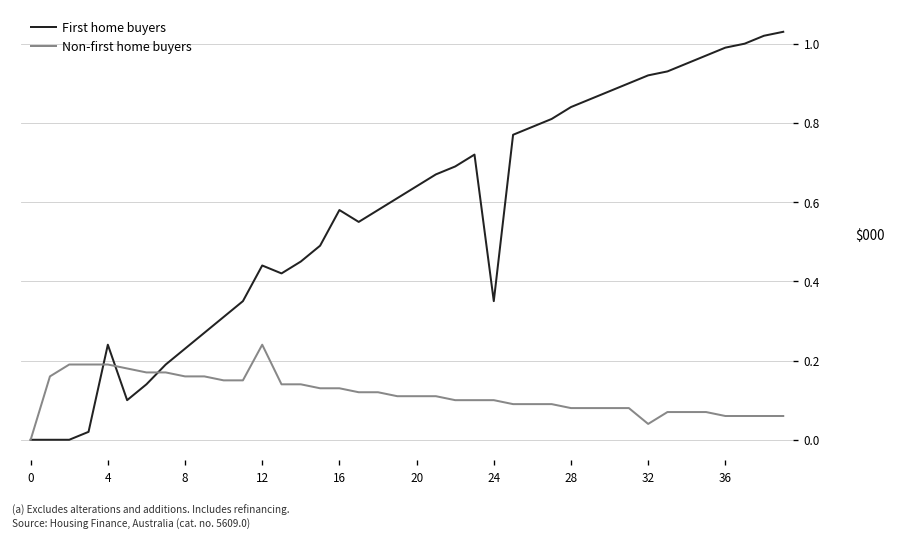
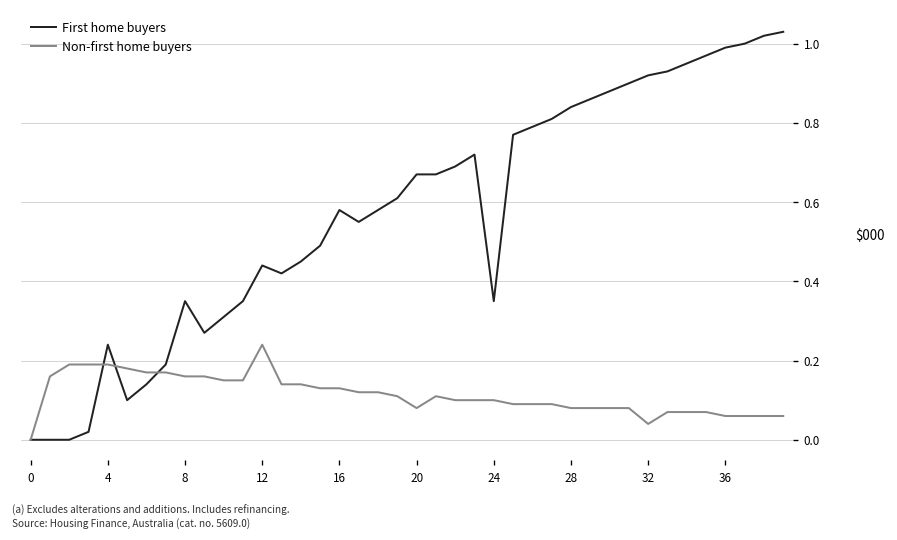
  {
    "First home buyers": {
      "4": 0.24,
-     "8": 0.23,
+     "8": 0.35,
      "12": 0.44,
      "16": 0.58,
-     "20": 0.64,
+     "20": 0.67,
      "24": 0.35,
      "28": 0.84,
      "32": 0.92,
      "36": 0.99
    },
    "Non-first home buyers": {
      "4": 0.19,
      "8": 0.16,
      "12": 0.24,
      "16": 0.13,
-     "20": 0.11,
+     "20": 0.08,
      "24": 0.10,
      "28": 0.08,
      "32": 0.04,
      "36": 0.06
    }
  }
